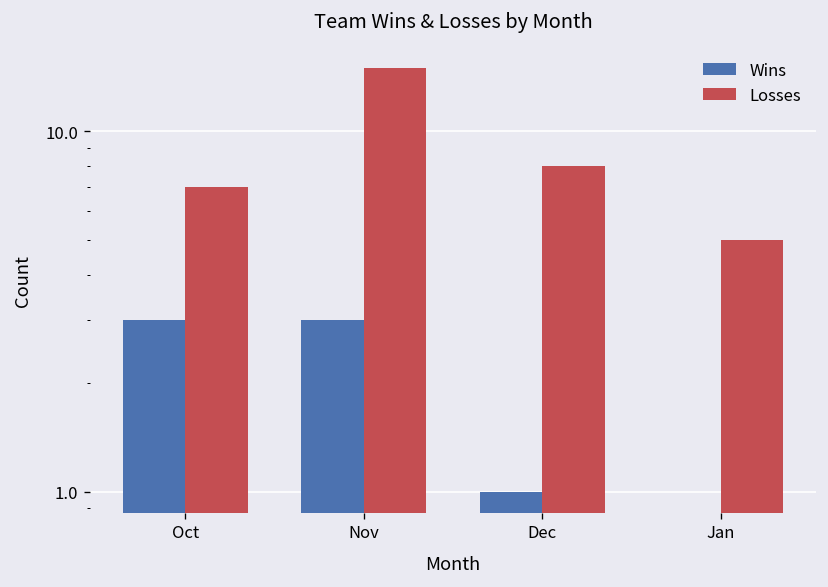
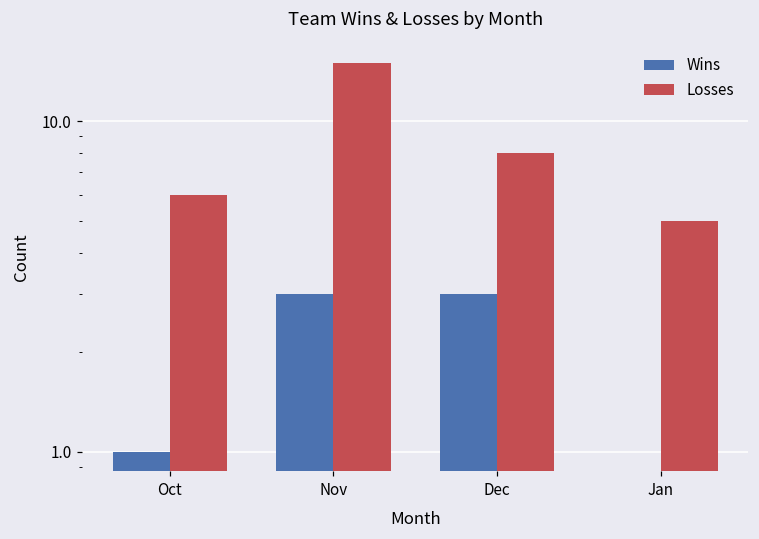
  {
    "Wins": {
-     "Oct": 3,
+     "Oct": 1,
      "Nov": 3,
-     "Dec": 1
+     "Dec": 3
    },
    "Losses": {
-     "Oct": 7,
+     "Oct": 6,
      "Nov": 15,
      "Dec": 8,
      "Jan": 5
    }
  }
